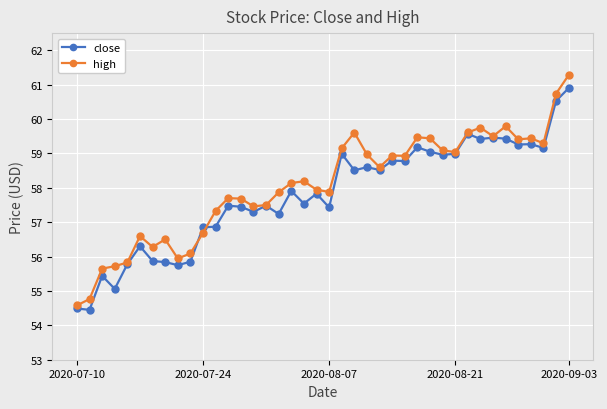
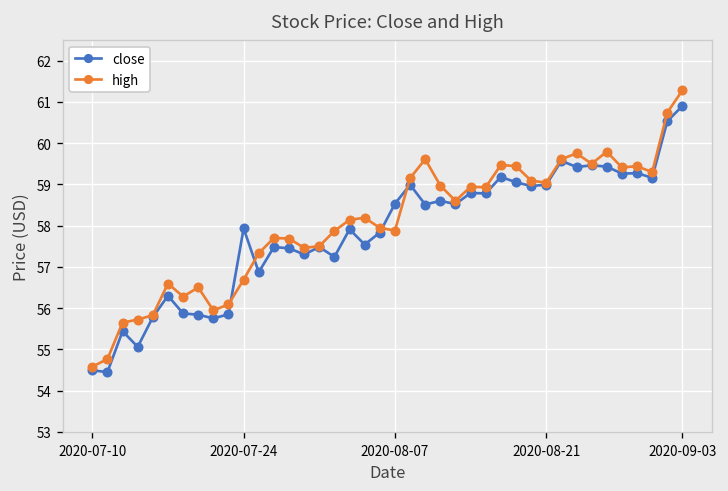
  {
    "close": {
      "2020-07-10": 54.5,
-     "2020-07-24": 56.9,
-     "2020-08-07": 57.4,
+     "2020-07-24": 57.9,
+     "2020-08-07": 58.5,
      "2020-09-03": 60.9
    },
    "high": {
      "2020-07-10": 54.6,
      "2020-07-24": 56.7,
      "2020-08-07": 57.9,
      "2020-09-03": 61.3
    }
  }
